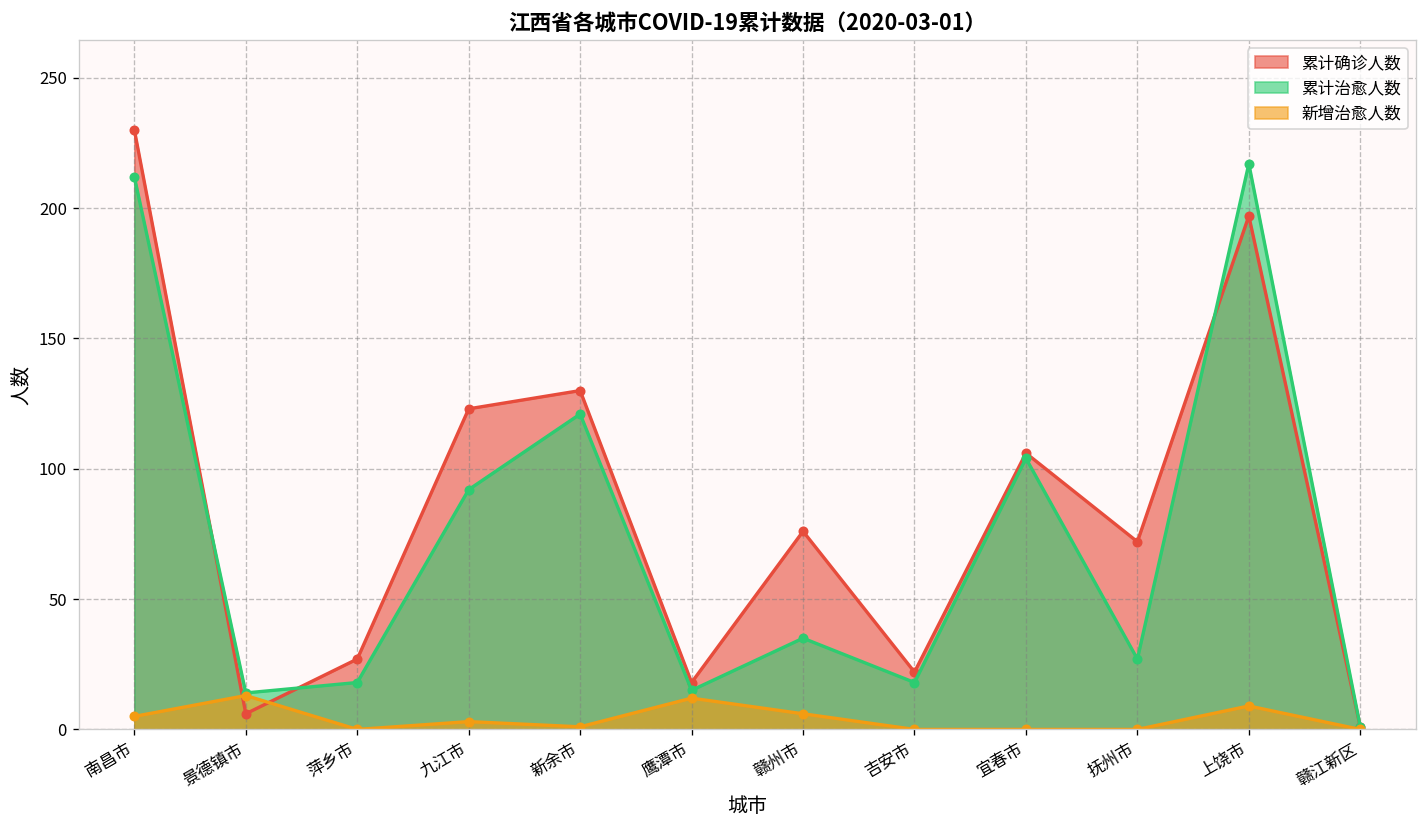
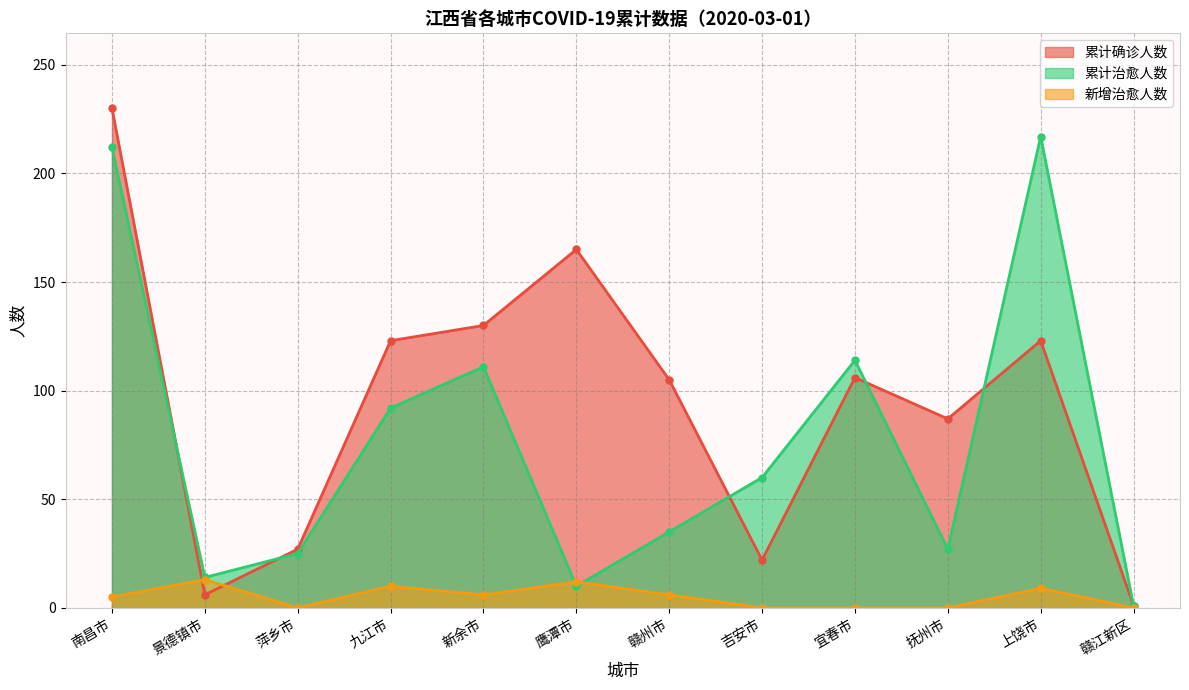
  {
    "累计确诊人数": {
      "南昌市": 230,
      "景德镇市": 6,
      "萍乡市": 27,
      "九江市": 123,
      "新余市": 130,
-     "鹰潭市": 18,
-     "赣州市": 76,
+     "鹰潭市": 165,
+     "赣州市": 105,
      "吉安市": 22,
      "宜春市": 106,
-     "抚州市": 72,
-     "上饶市": 197
+     "抚州市": 87,
+     "上饶市": 123
    },
    "累计治愈人数": {
      "南昌市": 212,
-     "萍乡市": 18,
+     "萍乡市": 25,
      "九江市": 92,
-     "新余市": 121,
-     "鹰潭市": 15,
+     "新余市": 111,
+     "鹰潭市": 10,
      "赣州市": 35,
-     "吉安市": 18,
-     "宜春市": 104,
+     "吉安市": 60,
+     "宜春市": 114,
      "抚州市": 27,
      "上饶市": 217
    },
    "新增治愈人数": {
      "南昌市": 5,
      "萍乡市": 0,
-     "九江市": 3,
-     "新余市": 1,
+     "九江市": 10,
+     "新余市": 6,
      "鹰潭市": 12,
      "赣州市": 6,
      "吉安市": 0,
      "宜春市": 0,
      "抚州市": 0,
      "上饶市": 9
    }
  }
